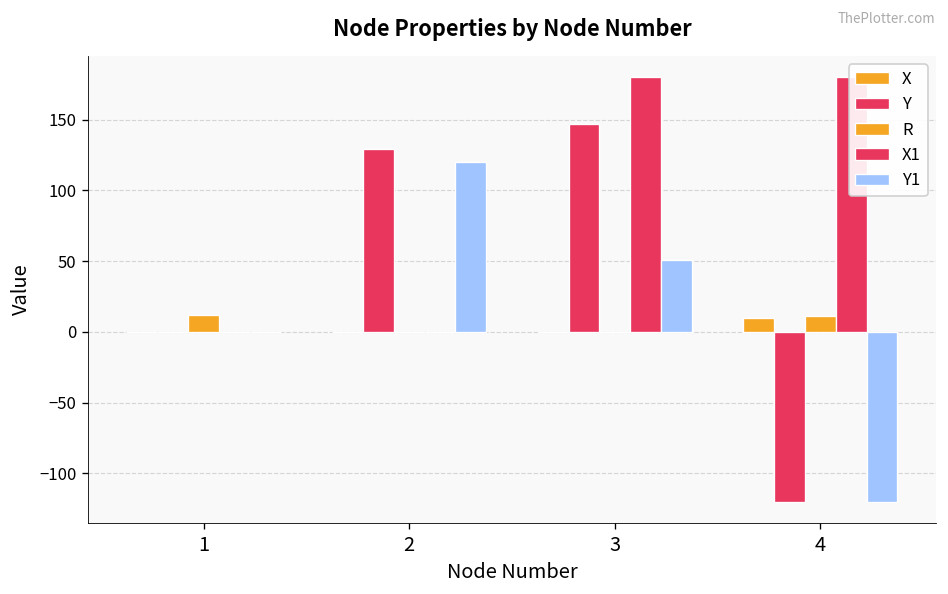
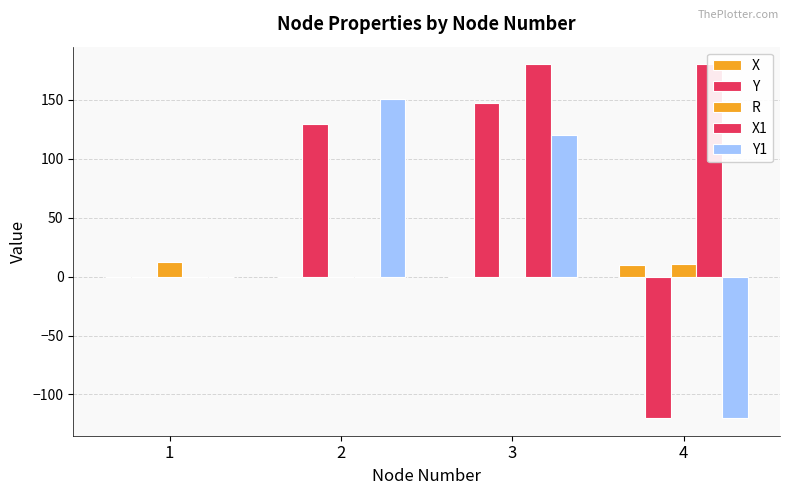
  {
    "Y1": {
      "1": 0,
-     "2": 120,
-     "3": 51,
+     "2": 151,
+     "3": 120,
      "4": -120
    }
  }
